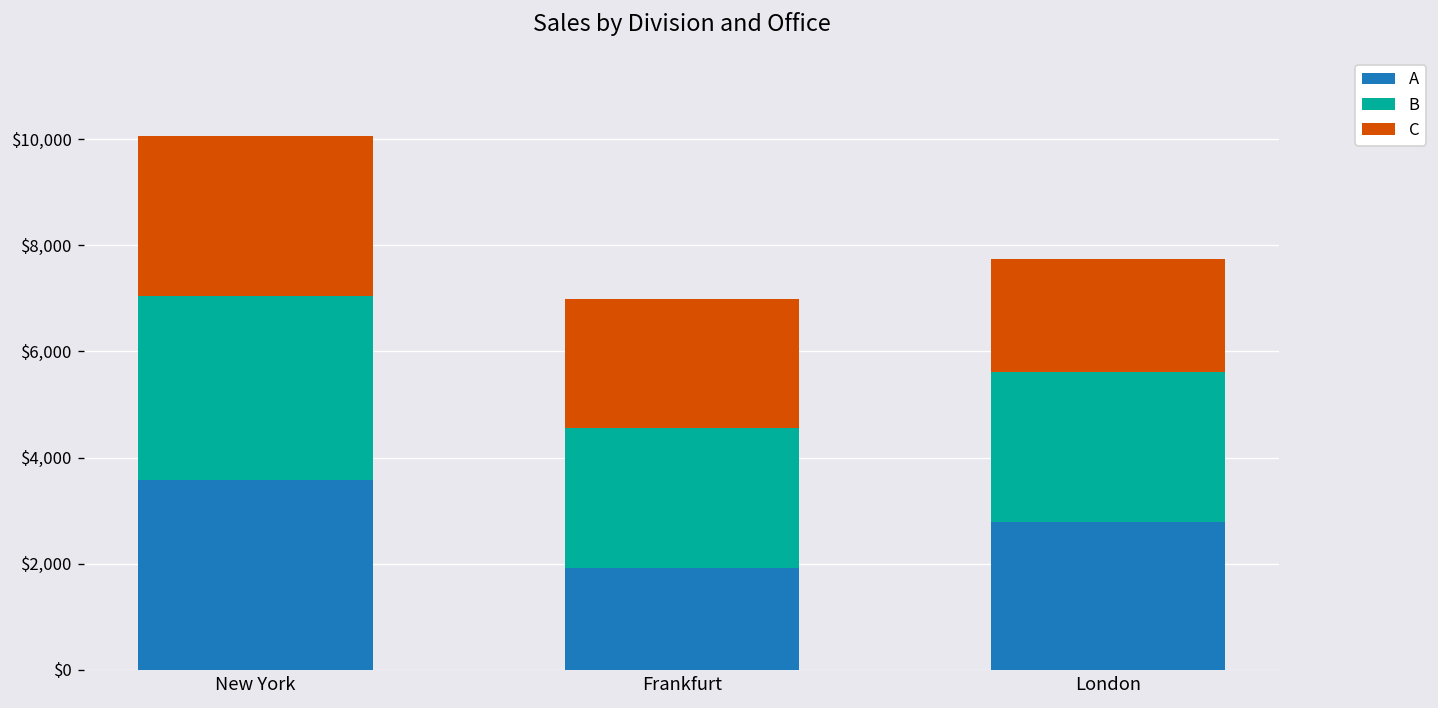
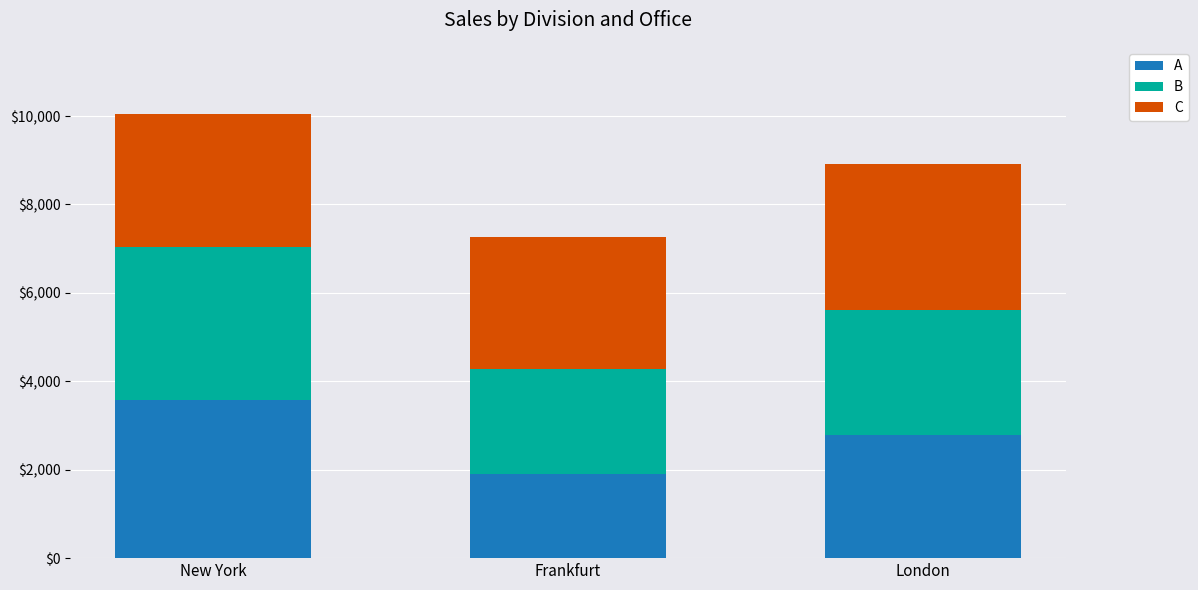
  {
    "A": {
      "New York": "$3,600",
      "Frankfurt": "$1,900",
      "London": "$2,800"
    },
    "B": {
      "New York": "$3,500",
-     "Frankfurt": "$2,600",
+     "Frankfurt": "$2,400",
      "London": "$2,800"
    },
    "C": {
      "New York": "$3,000",
-     "Frankfurt": "$2,400",
-     "London": "$2,100"
+     "Frankfurt": "$3,000",
+     "London": "$3,300"
    }
  }
